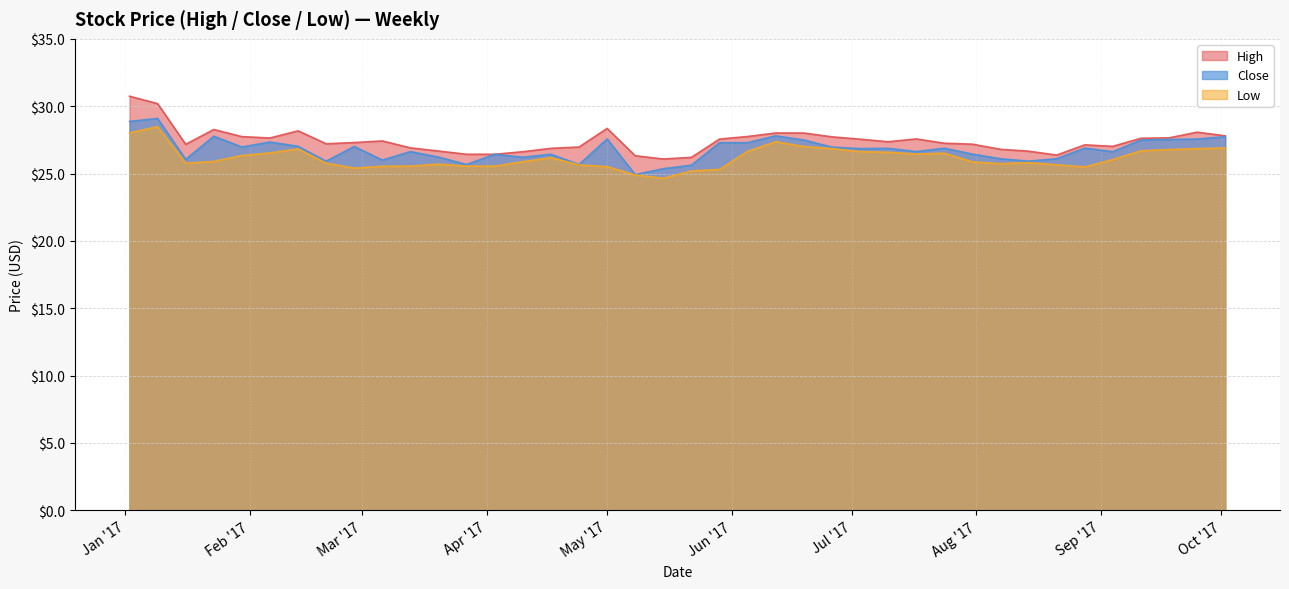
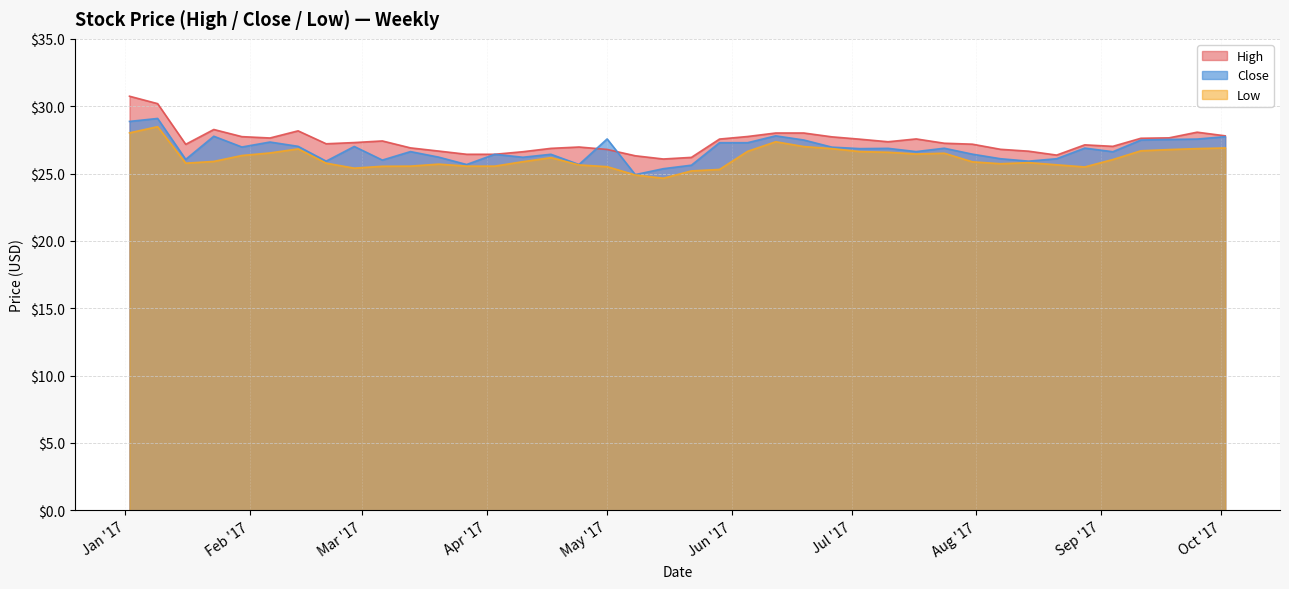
  {
    "High": {
-     "May '17": "$28.4"
+     "May '17": "$26.8"
    },
    "Close": {
      "May '17": "$27.6"
    },
    "Low": {
      "May '17": "$25.5"
    }
  }
